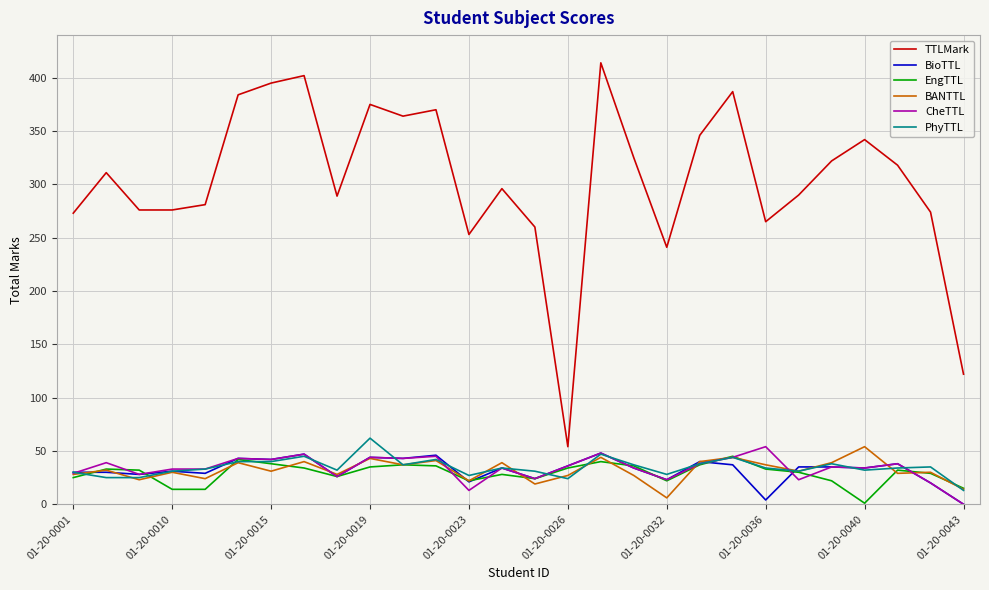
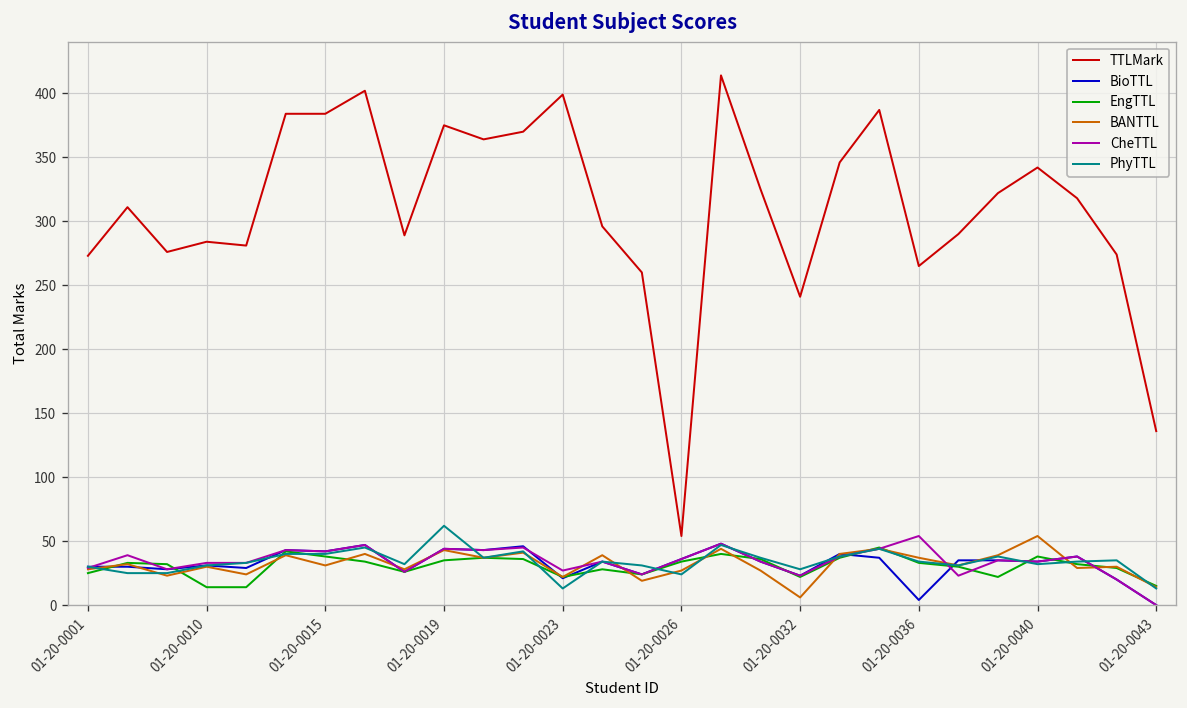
  {
    "TTLMark": {
      "01-20-0001": 273,
-     "01-20-0010": 276,
-     "01-20-0015": 395,
+     "01-20-0010": 284,
+     "01-20-0015": 384,
      "01-20-0019": 375,
-     "01-20-0023": 253,
+     "01-20-0023": 399,
      "01-20-0026": 54,
      "01-20-0032": 241,
      "01-20-0036": 265,
      "01-20-0040": 342,
-     "01-20-0043": 122
+     "01-20-0043": 136
    },
    "BioTTL": {
      "01-20-0036": 4
    },
    "EngTTL": {
      "01-20-0001": 25,
      "01-20-0010": 14,
      "01-20-0019": 35,
-     "01-20-0040": 1
+     "01-20-0040": 38
    },
    "BANTTL": {
      "01-20-0015": 31,
      "01-20-0026": 27,
      "01-20-0032": 6,
      "01-20-0036": 37,
      "01-20-0040": 54
    },
    "CheTTL": {
-     "01-20-0023": 13,
+     "01-20-0023": 27,
      "01-20-0036": 54
    },
    "PhyTTL": {
      "01-20-0019": 62,
-     "01-20-0023": 27,
+     "01-20-0023": 13,
      "01-20-0026": 24,
      "01-20-0032": 28
    }
  }
